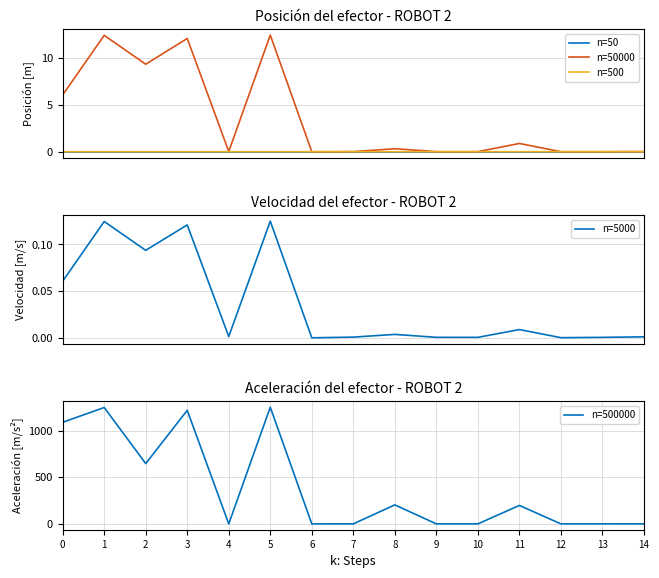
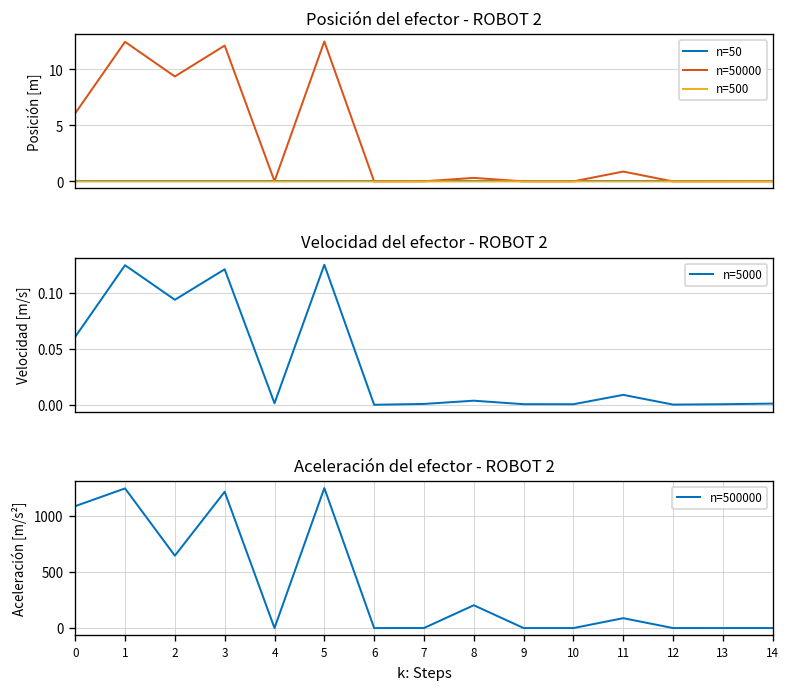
  {
    "Aceleración del efector - ROBOT 2": {
      "0": 1100,
      "1": 1200,
      "2": 600,
      "3": 1200,
      "4": 0,
      "5": 1200,
      "6": 0,
      "7": 0,
      "8": 200,
      "9": 0,
      "10": 0,
-     "11": 200,
+     "11": 100,
      "12": 0,
      "13": 0,
      "14": 0
    }
  }
